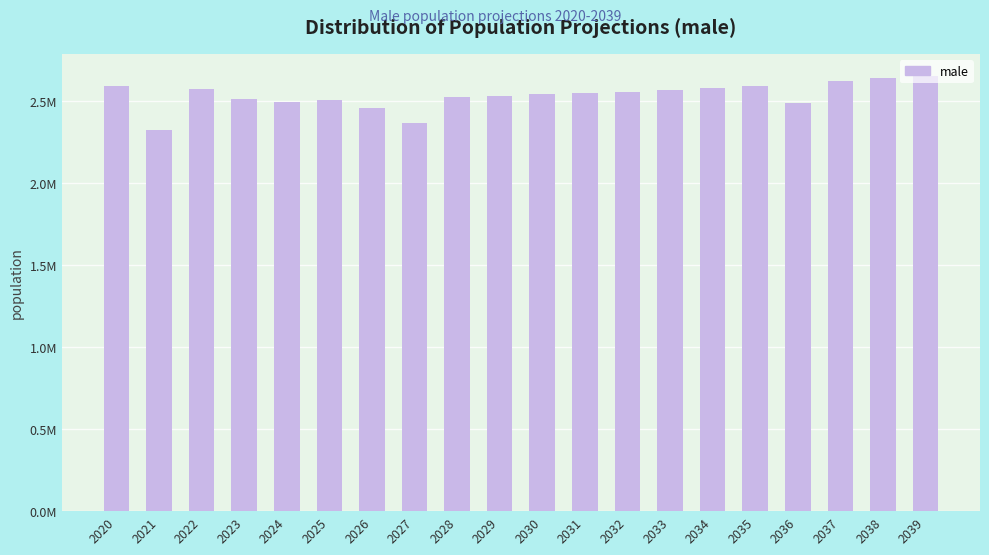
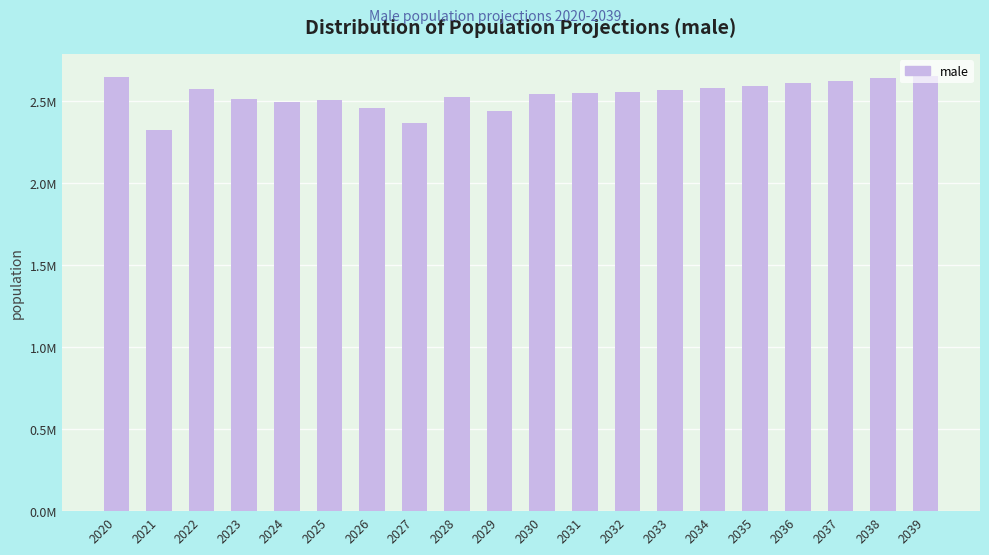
  {
-   "2020": 2590000,
+   "2020": 2650000,
    "2021": 2320000,
    "2022": 2570000,
    "2023": 2510000,
    "2024": 2490000,
    "2025": 2500000,
    "2026": 2460000,
    "2027": 2370000,
    "2028": 2520000,
-   "2029": 2530000,
+   "2029": 2440000,
    "2030": 2540000,
    "2031": 2550000,
    "2032": 2560000,
    "2033": 2570000,
    "2034": 2580000,
    "2035": 2590000,
-   "2036": 2490000,
+   "2036": 2610000,
    "2037": 2620000,
    "2038": 2640000
  }
